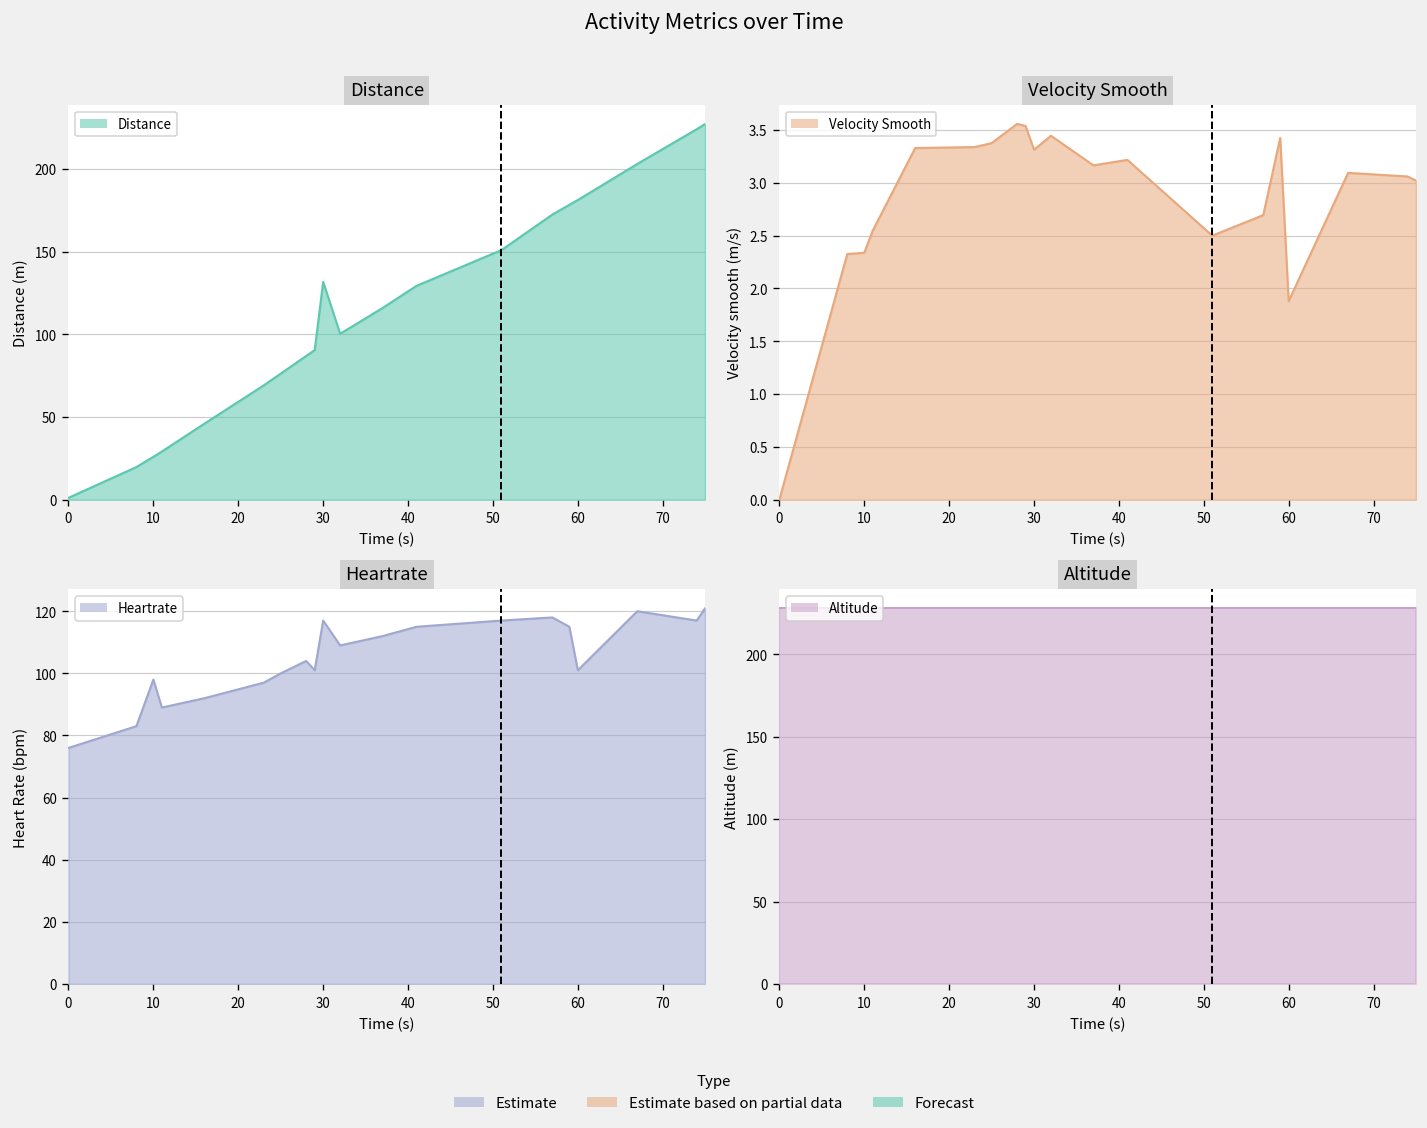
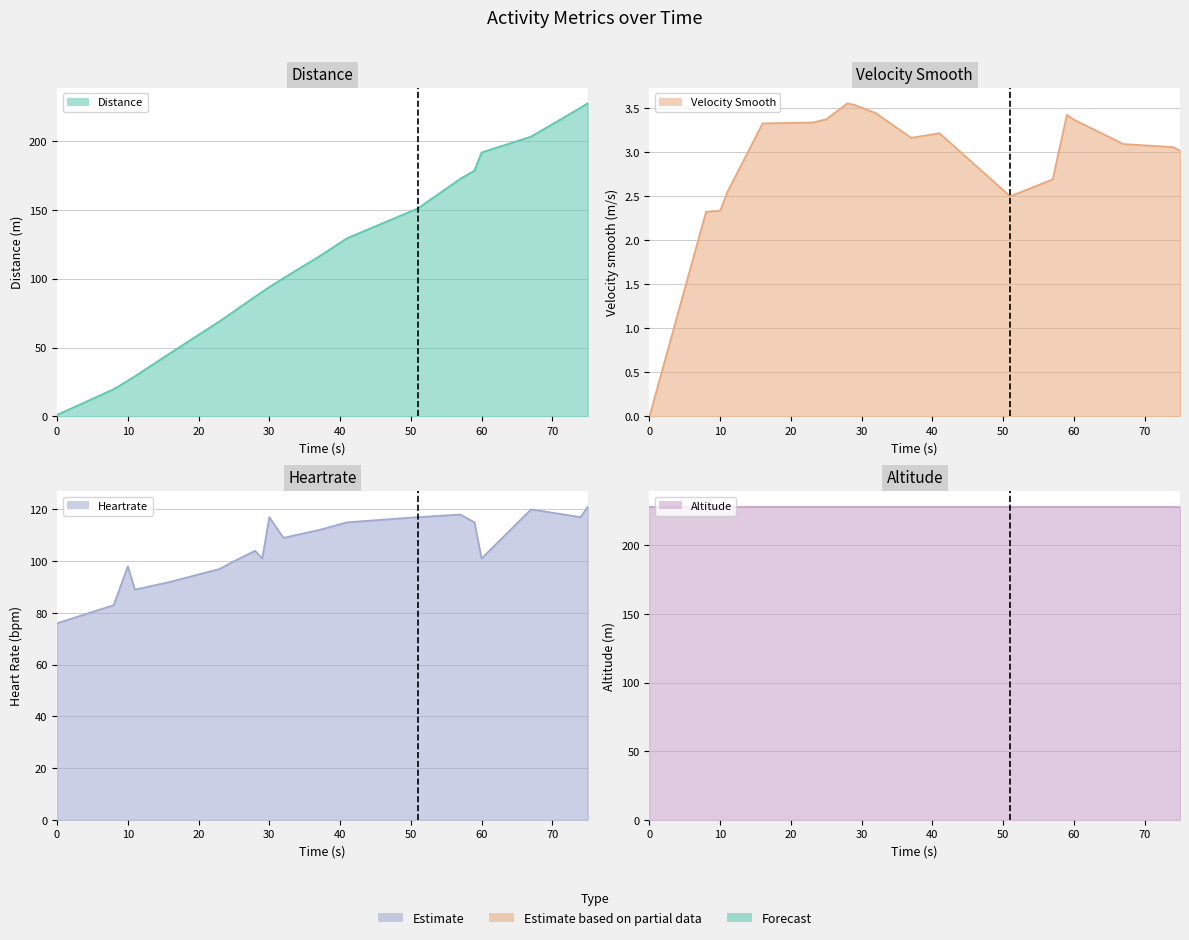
  {
    "Distance": {
      "0": 1,
      "10": 26,
-     "30": 132,
-     "60": 181
+     "30": 94,
+     "60": 192
    },
    "Velocity Smooth": {
      "0": 0.0,
      "10": 2.3,
-     "30": 3.3,
-     "60": 1.9
+     "30": 3.5,
+     "60": 3.4
    },
    "Heartrate": {
      "0": 76,
      "10": 98,
      "30": 117,
      "60": 101
    },
    "Altitude": {
      "0": 228,
      "30": 228,
      "60": 228
    }
  }
